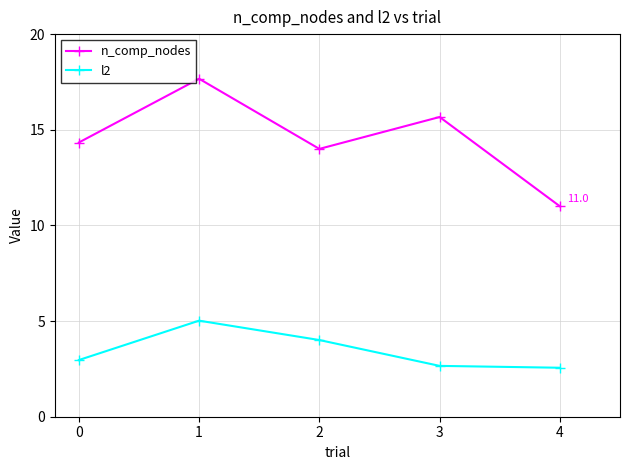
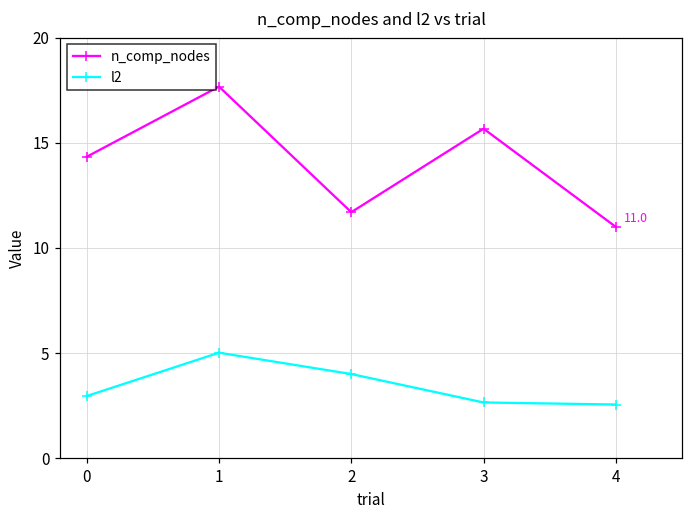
  {
    "n_comp_nodes": {
      "0": 14.3,
      "1": 17.7,
-     "2": 14.0,
+     "2": 11.7,
      "3": 15.7
    },
    "l2": {
      "0": 3.0,
      "1": 5.0,
      "2": 4.0,
      "3": 2.7,
      "4": 2.6
    }
  }
